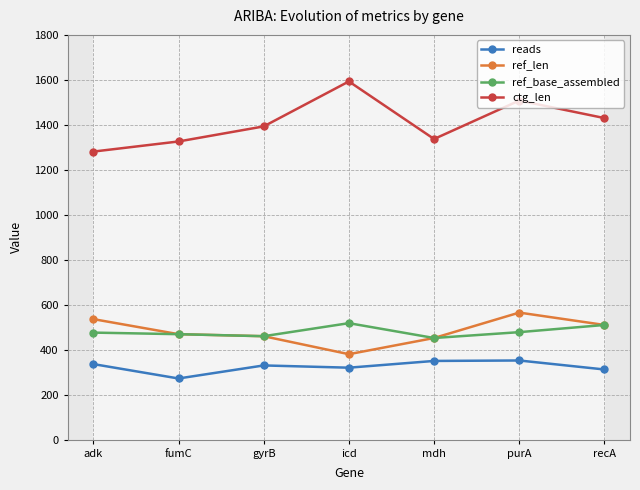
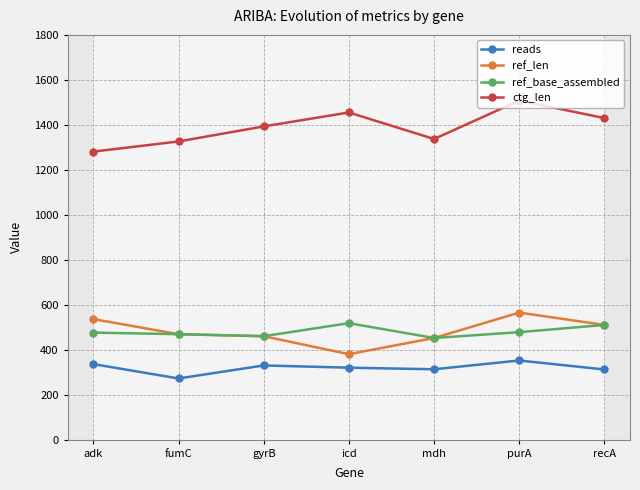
  {
    "reads": {
      "adk": 340,
      "fumC": 270,
      "gyrB": 330,
      "icd": 320,
-     "mdh": 350,
+     "mdh": 310,
      "purA": 350,
      "recA": 310
    },
    "ref_len": {
      "adk": 540,
      "icd": 380,
      "purA": 570
    },
    "ref_base_assembled": {
      "adk": 480,
      "icd": 520,
      "purA": 480
    },
    "ctg_len": {
      "adk": 1280,
      "fumC": 1330,
      "gyrB": 1390,
-     "icd": 1590,
+     "icd": 1460,
      "mdh": 1340,
      "recA": 1430
    }
  }
